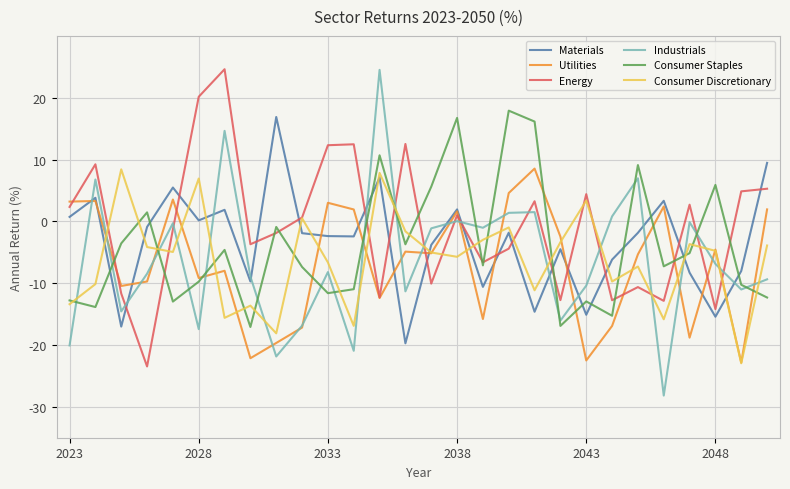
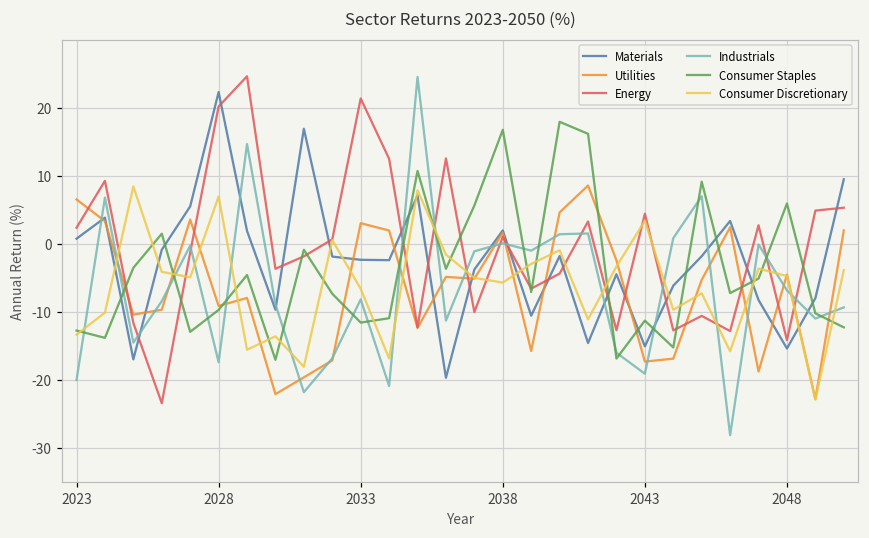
  {
    "Materials": {
      "2023": 1,
-     "2028": 0,
+     "2028": 22,
      "2033": -2,
      "2043": -15,
      "2048": -15
    },
    "Utilities": {
-     "2023": 3,
+     "2023": 6,
      "2028": -9,
      "2033": 3,
-     "2043": -23
+     "2043": -17
    },
    "Energy": {
      "2023": 2,
      "2028": 20,
-     "2033": 12,
+     "2033": 21,
      "2038": 1,
      "2043": 4,
      "2048": -14
    },
    "Industrials": {
      "2023": -20,
      "2028": -17,
      "2033": -8,
      "2038": 0,
-     "2043": -10,
+     "2043": -19,
      "2048": -7
    },
    "Consumer Staples": {
      "2023": -13,
      "2028": -10,
      "2033": -12,
      "2038": 17,
-     "2043": -13,
+     "2043": -11,
      "2048": 6
    },
    "Consumer Discretionary": {
      "2023": -13,
      "2028": 7,
      "2033": -7,
      "2038": -6,
      "2043": 3
    }
  }
